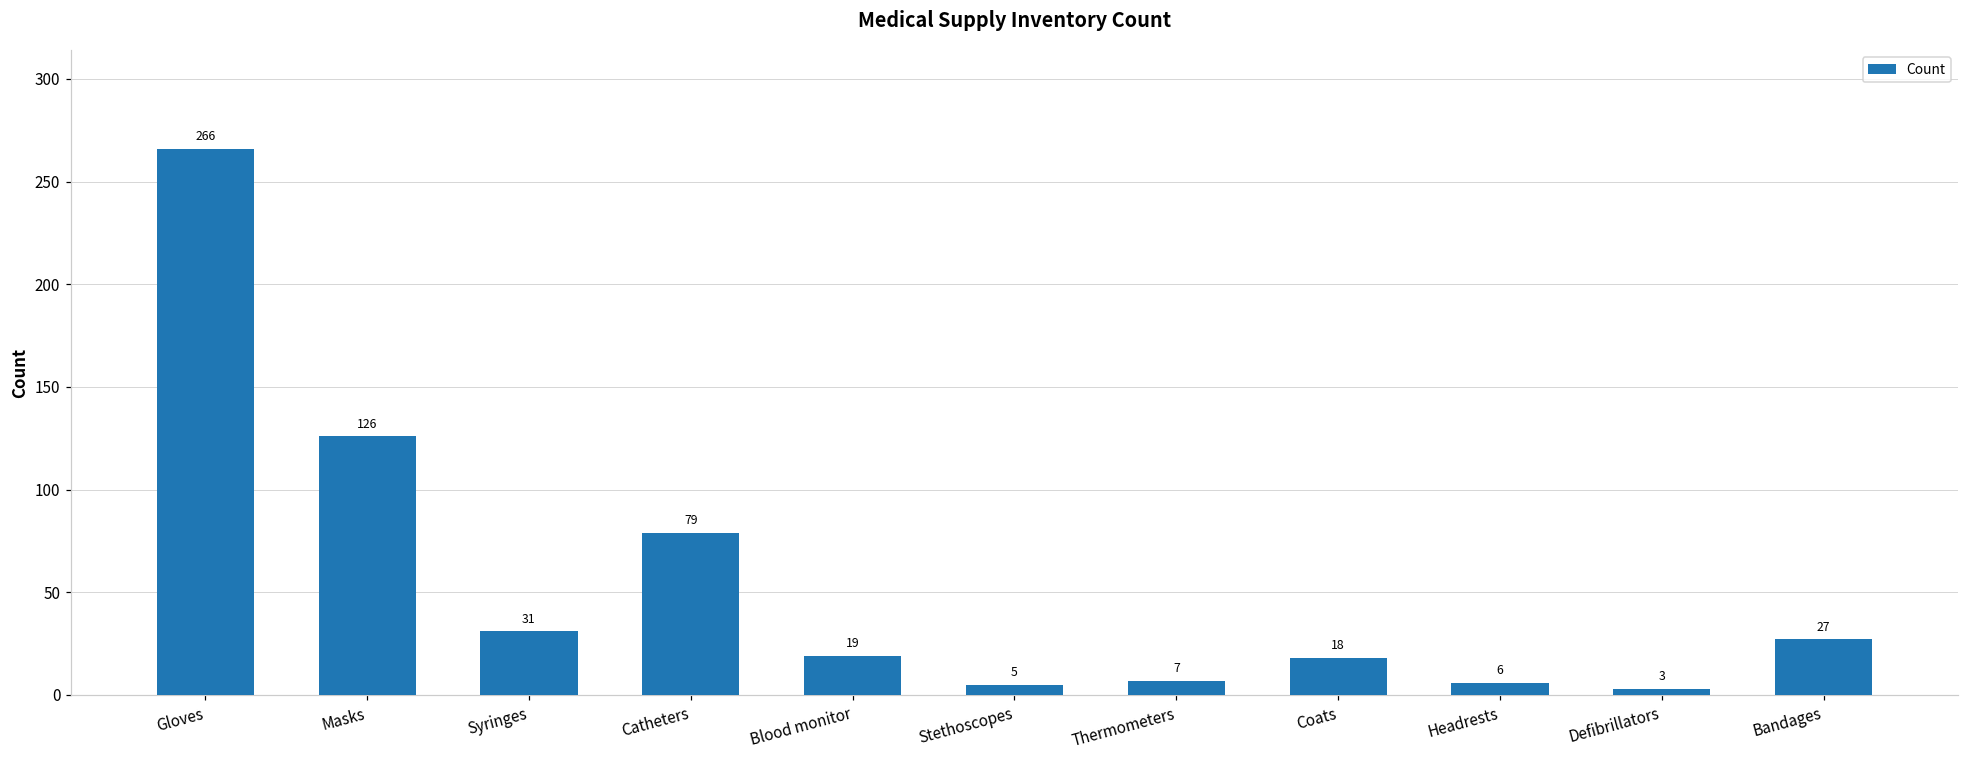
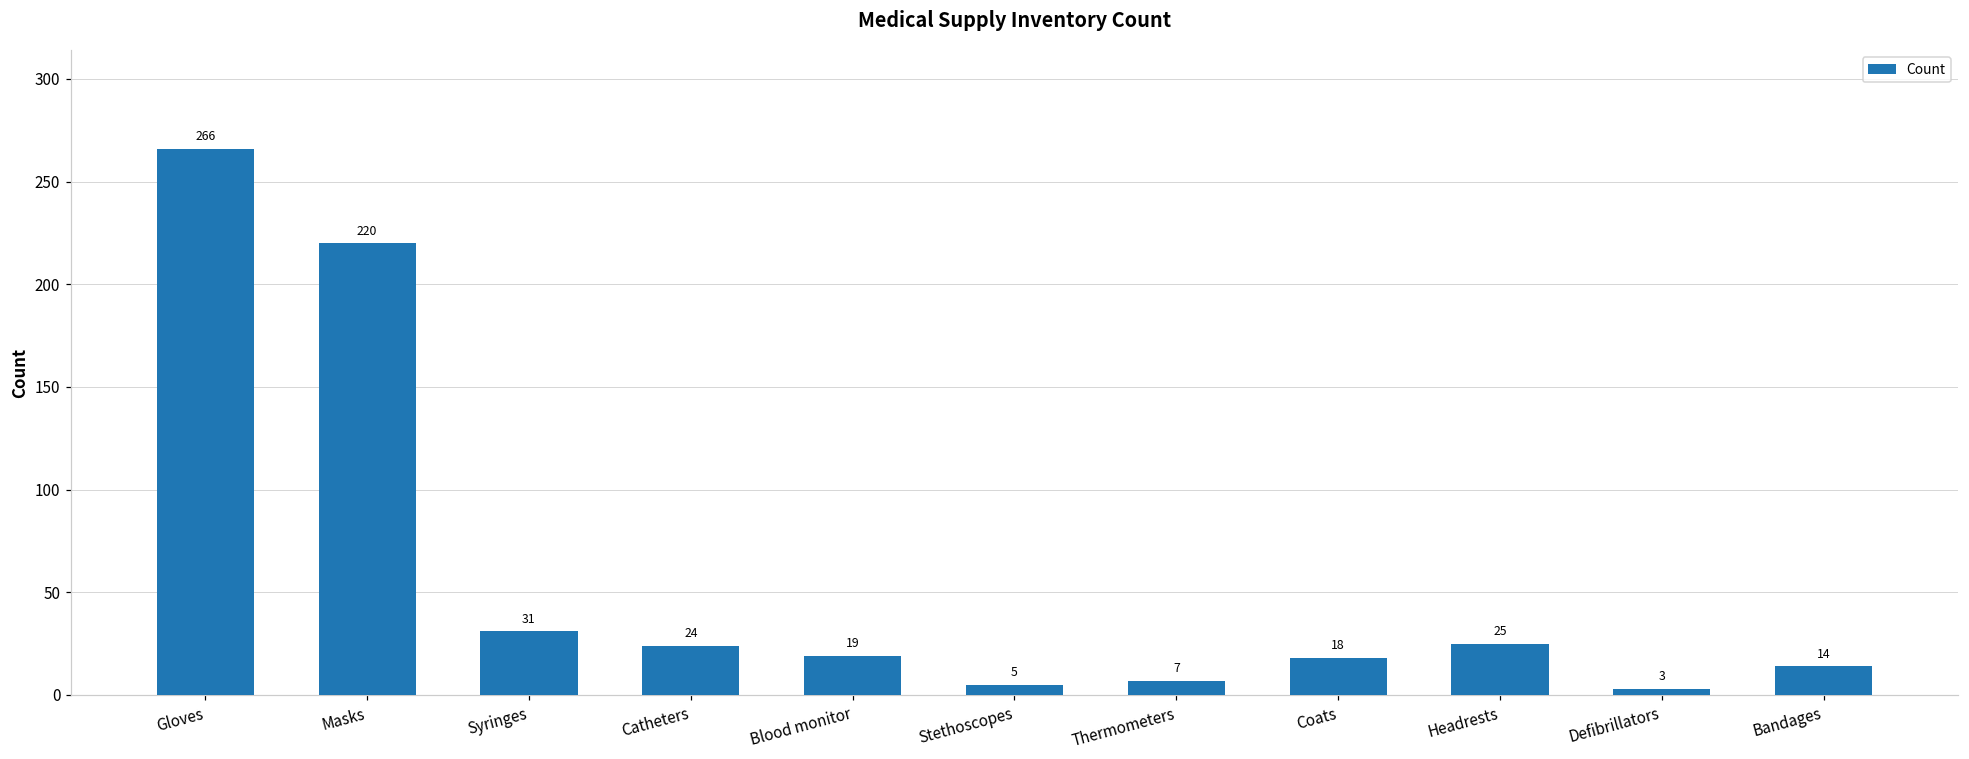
  {
    "Gloves": 266,
-   "Masks": 126,
+   "Masks": 220,
    "Syringes": 31,
-   "Catheters": 79,
+   "Catheters": 24,
    "Blood monitor": 19,
    "Stethoscopes": 5,
    "Thermometers": 7,
    "Coats": 18,
-   "Headrests": 6,
+   "Headrests": 25,
    "Defibrillators": 3,
-   "Bandages": 27
+   "Bandages": 14
  }
